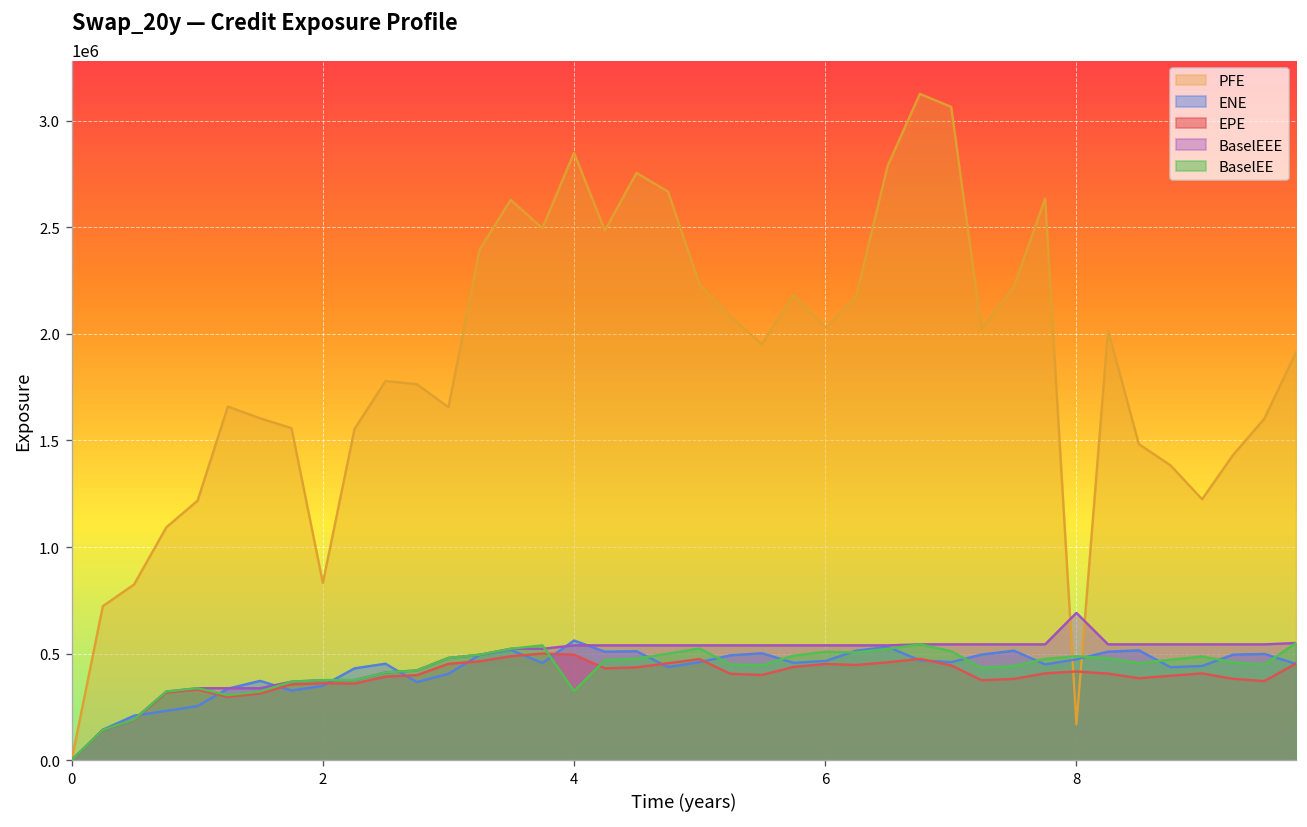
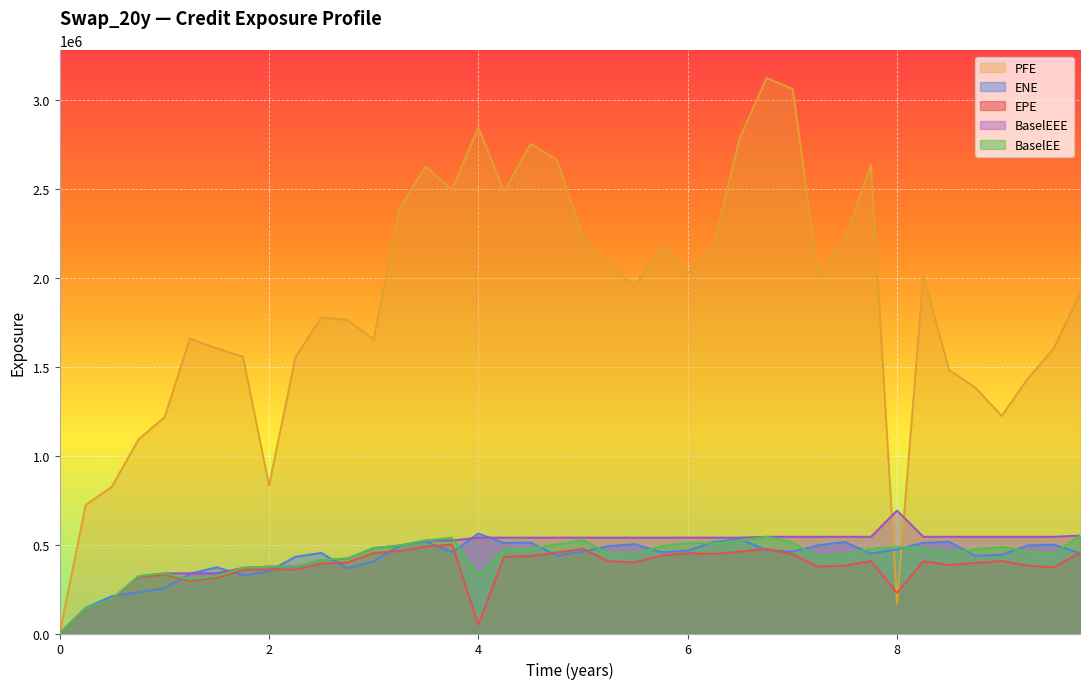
  {
    "PFE": {
      "2": 830000,
      "4": 2850000,
      "8": 170000
    },
    "ENE": {
      "4": 560000
    },
    "EPE": {
-     "4": 500000,
-     "8": 420000
+     "4": 50000,
+     "8": 230000
    },
    "BaselEEE": {
      "4": 540000,
      "8": 690000
    },
    "BaselEE": {
      "4": 330000
    }
  }
